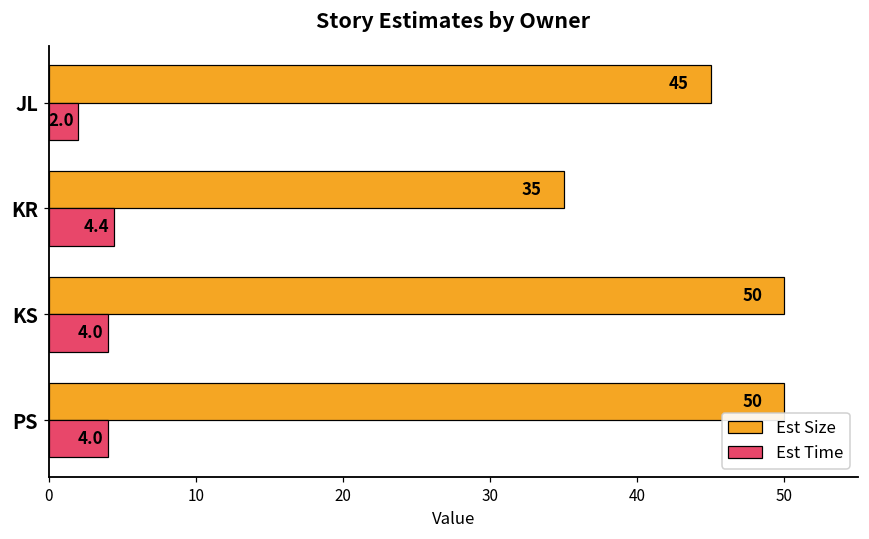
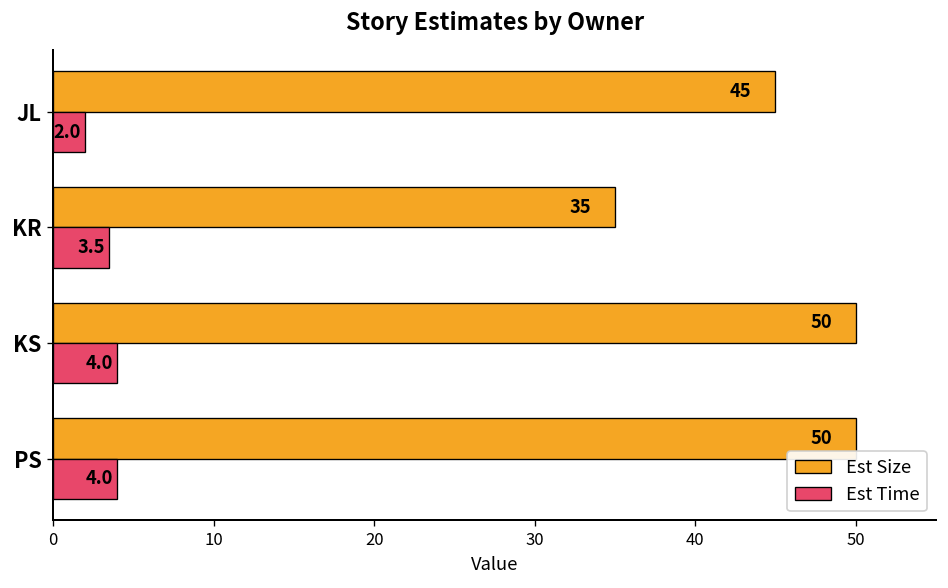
  {
    "Est Size": {
      "JL": 45,
      "KR": 35,
      "KS": 50
    },
    "Est Time": {
      "JL": 2.0,
-     "KR": 4.4,
+     "KR": 3.5,
      "KS": 4.0,
      "PS": 4.0
    }
  }
